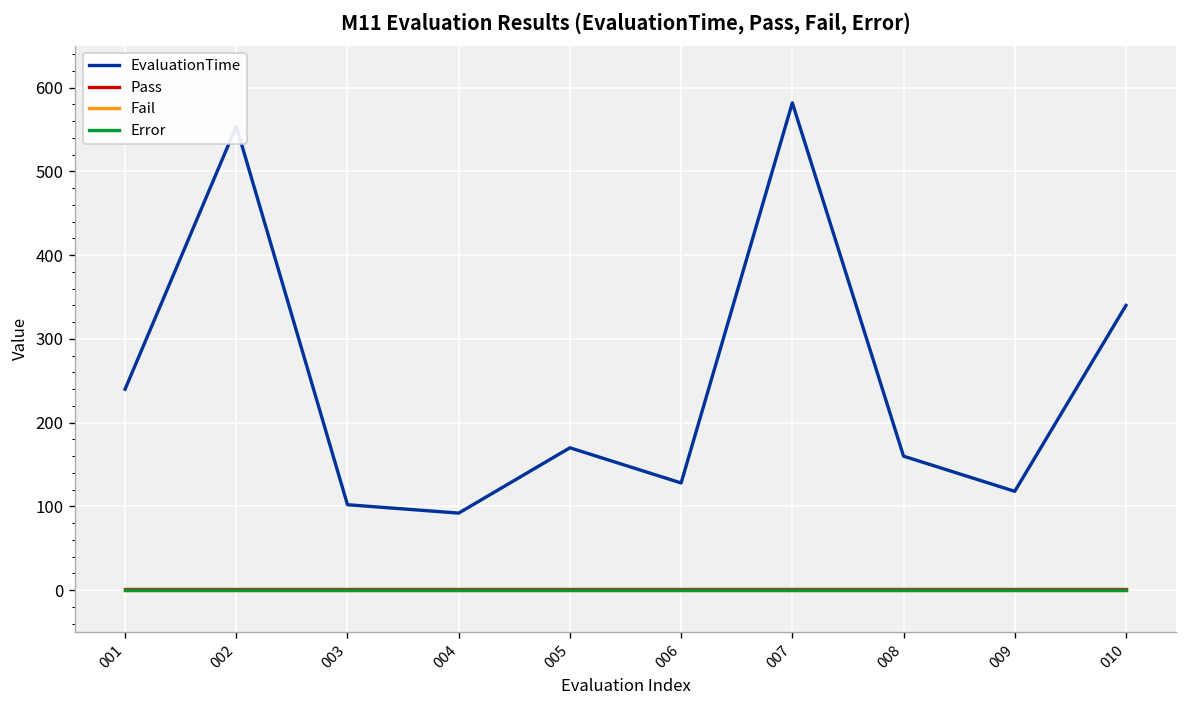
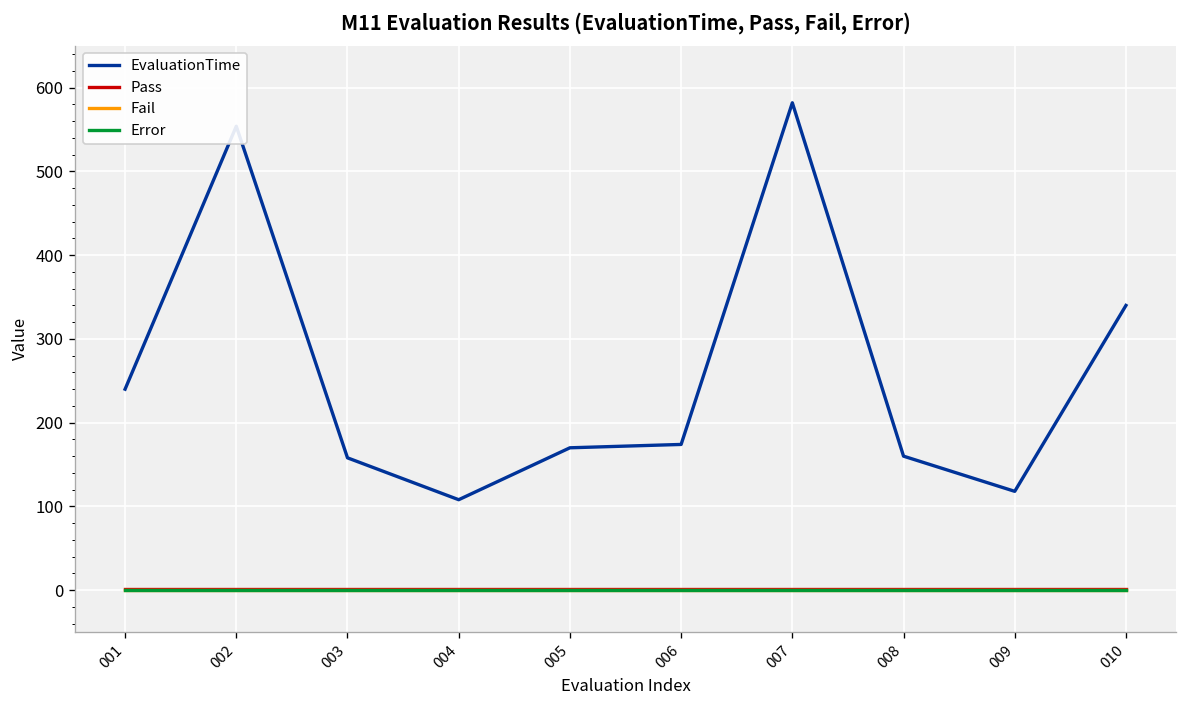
  {
    "EvaluationTime": {
      "001": 240,
-     "003": 100,
-     "004": 90,
+     "003": 160,
+     "004": 110,
      "005": 170,
-     "006": 130,
+     "006": 170,
      "007": 580,
      "008": 160,
      "009": 120,
      "010": 340
    }
  }
